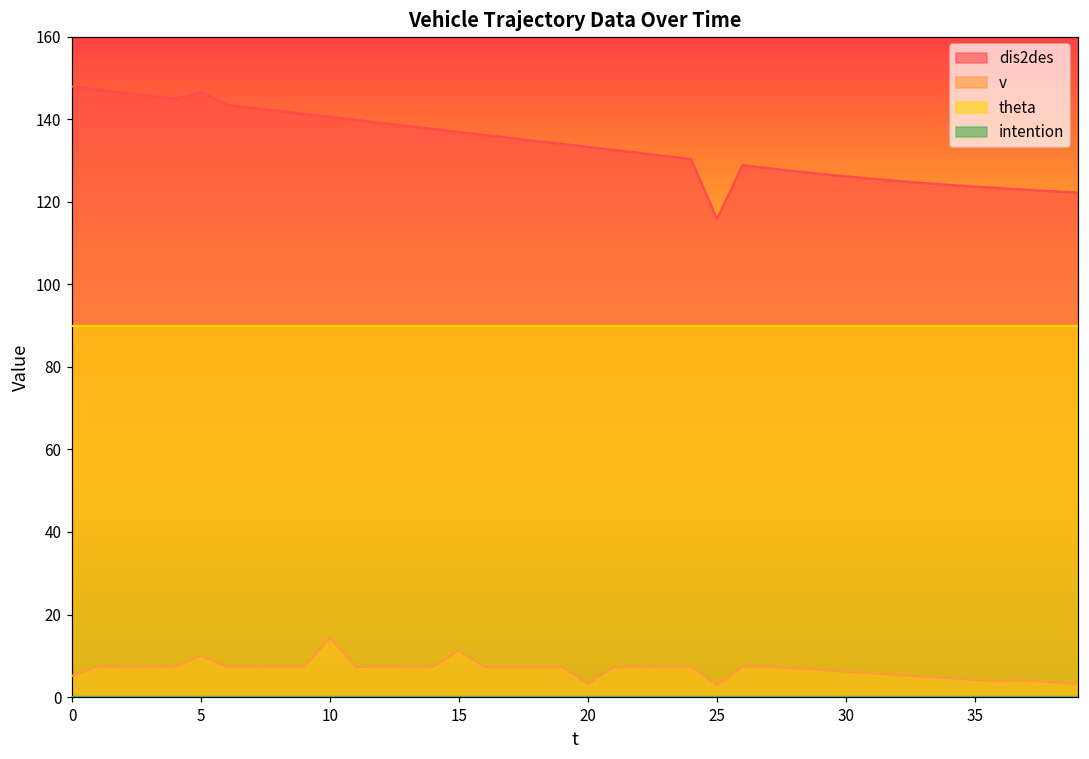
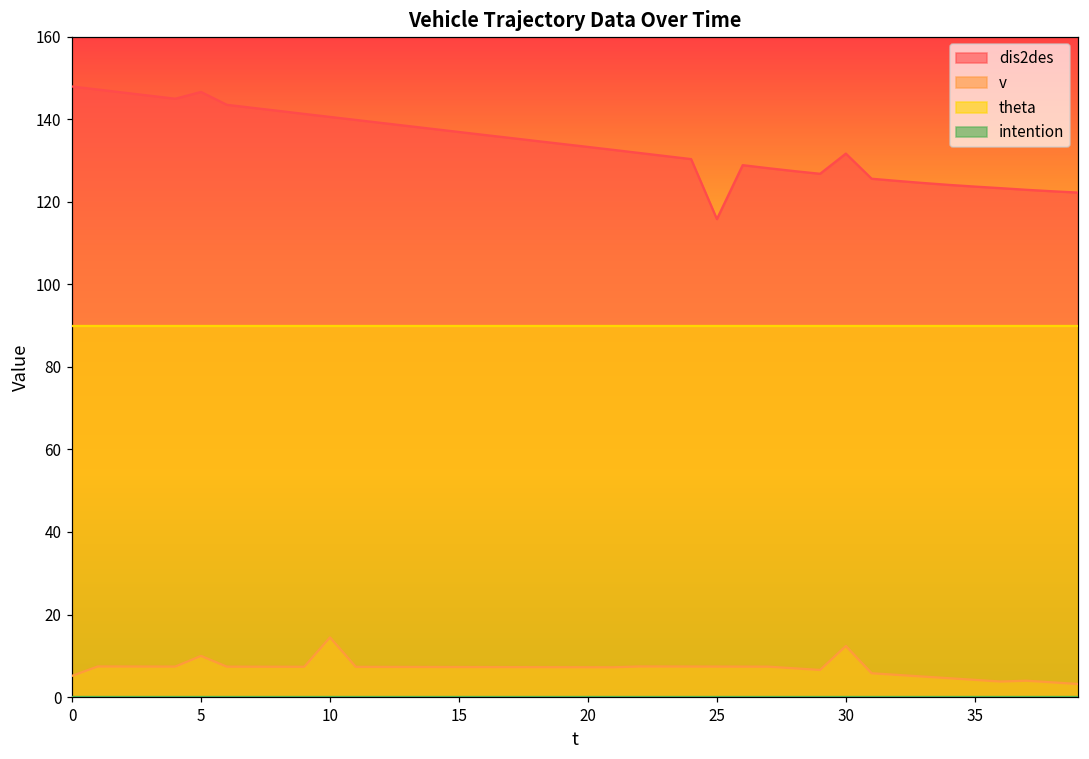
  {
    "dis2des": {
      "0": 148,
      "5": 147,
      "10": 141,
      "15": 137,
      "20": 133,
      "25": 116,
-     "30": 126,
+     "30": 132,
      "35": 124
    },
    "v": {
      "0": 5,
      "5": 10,
      "10": 14,
-     "15": 11,
-     "20": 3,
-     "25": 3,
-     "30": 6,
+     "15": 7,
+     "20": 7,
+     "25": 7,
+     "30": 12,
      "35": 4
    },
    "theta": {
      "0": 90,
      "5": 90,
      "10": 90,
      "15": 90,
      "20": 90,
      "25": 90,
      "30": 90,
      "35": 90
    },
    "intention": {
      "0": 0,
      "5": 0,
      "10": 0,
      "15": 0,
      "20": 0,
      "25": 0,
      "30": 0,
      "35": 0
    }
  }
